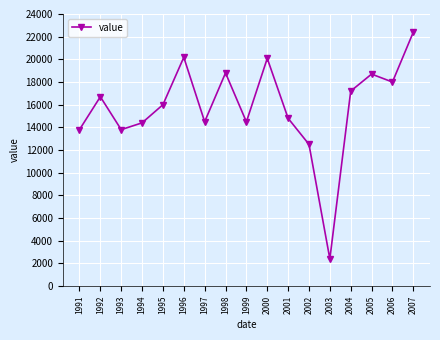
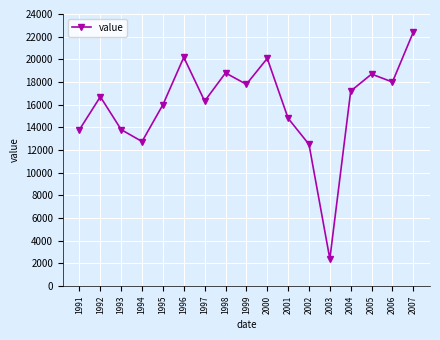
  {
    "1991": 13800,
    "1992": 16700,
    "1993": 13800,
-   "1994": 14400,
+   "1994": 12800,
    "1995": 16000,
    "1996": 20200,
-   "1997": 14500,
+   "1997": 16300,
    "1998": 18800,
-   "1999": 14500,
+   "1999": 17800,
    "2000": 20100,
    "2001": 14800,
    "2002": 12500,
    "2003": 2400,
    "2004": 17200,
    "2005": 18700,
    "2006": 18000,
    "2007": 22400
  }
